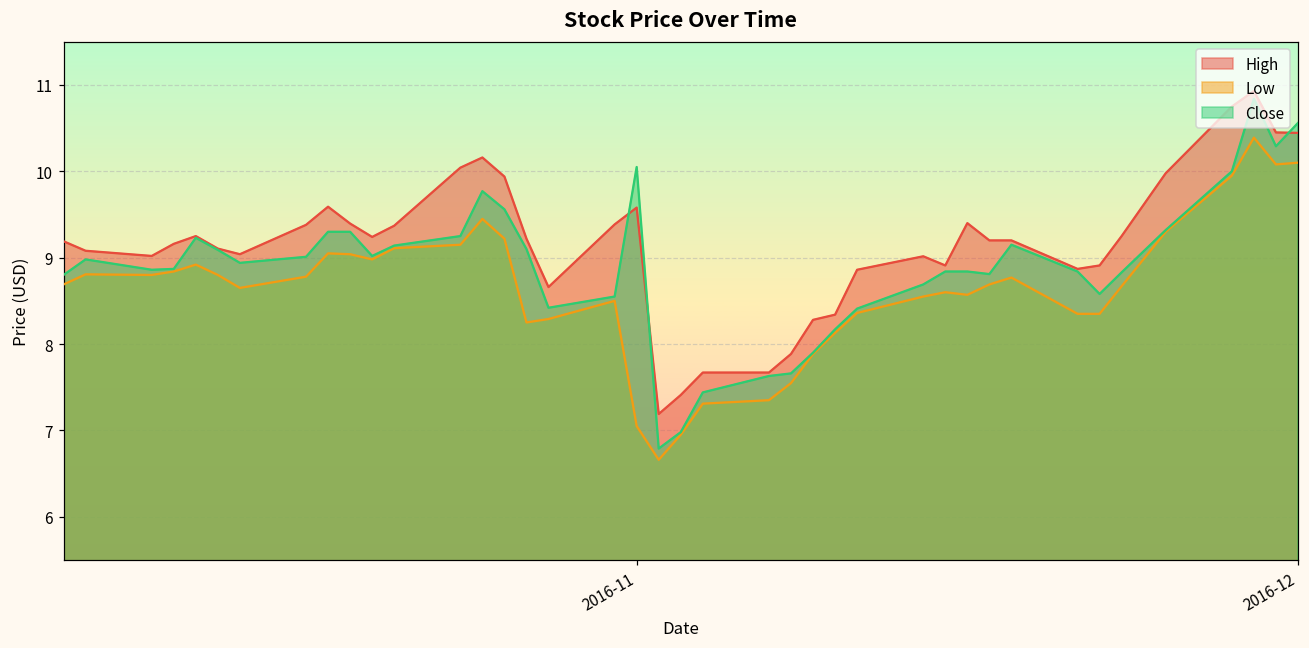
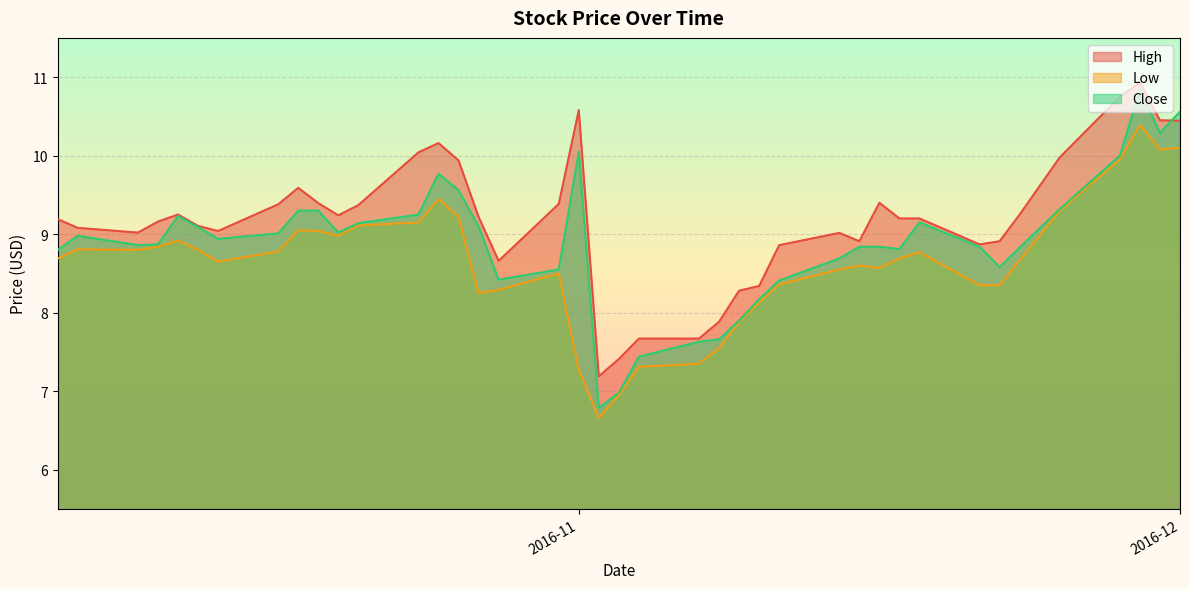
  {
    "High": {
-     "2016-11": 9.6,
+     "2016-11": 10.6,
      "2016-12": 10.4
    },
    "Low": {
-     "2016-11": 7.1,
+     "2016-11": 7.3,
      "2016-12": 10.1
    },
    "Close": {
      "2016-11": 10.1,
      "2016-12": 10.6
    }
  }
